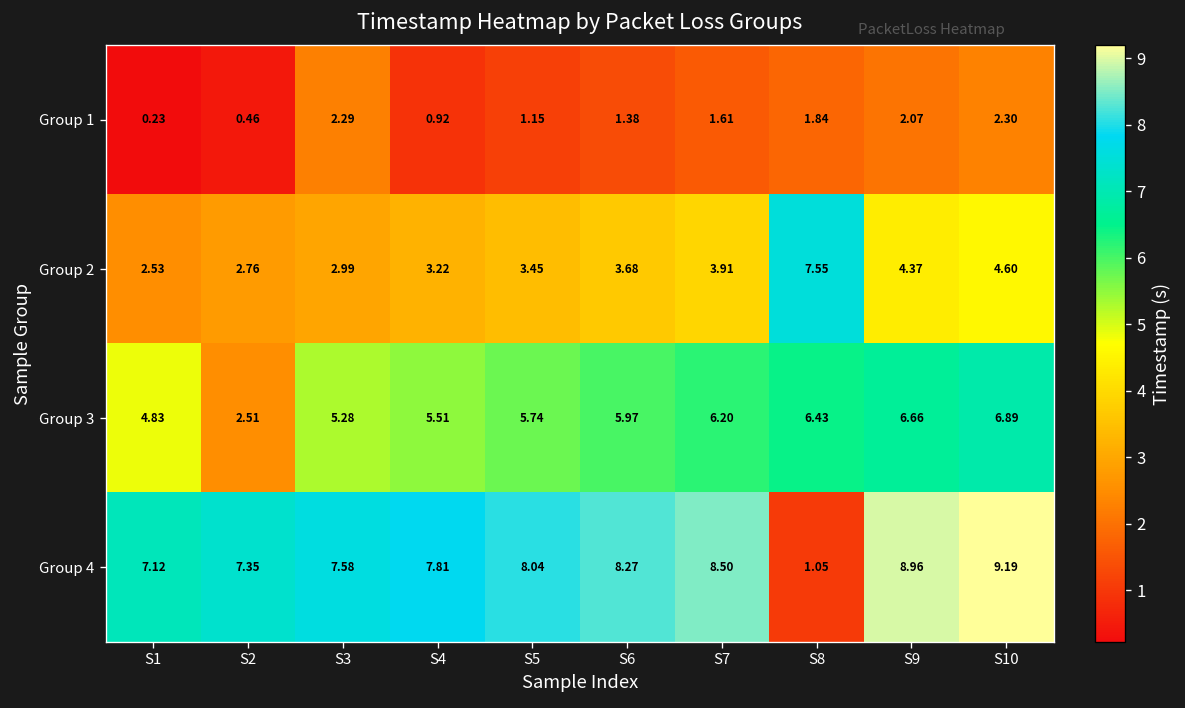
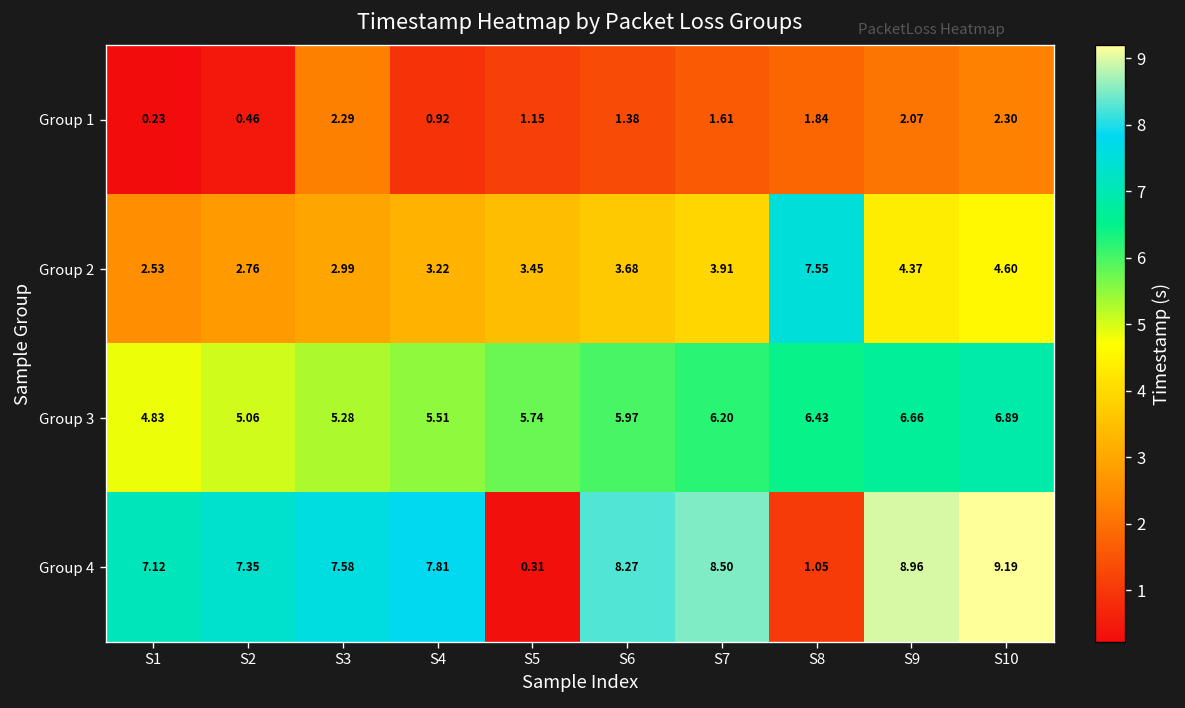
  {
    "Group 1": {
      "S1": 0.23,
      "S2": 0.46,
      "S3": 2.29,
      "S4": 0.92,
      "S5": 1.15,
      "S6": 1.38,
      "S7": 1.61,
      "S8": 1.84,
      "S9": 2.07,
      "S10": 2.30
    },
    "Group 2": {
      "S1": 2.53,
      "S2": 2.76,
      "S3": 2.99,
      "S4": 3.22,
      "S5": 3.45,
      "S6": 3.68,
      "S7": 3.91,
      "S8": 7.55,
      "S9": 4.37,
      "S10": 4.60
    },
    "Group 3": {
      "S1": 4.83,
-     "S2": 2.51,
+     "S2": 5.06,
      "S3": 5.28,
      "S4": 5.51,
      "S5": 5.74,
      "S6": 5.97,
      "S7": 6.20,
      "S8": 6.43,
      "S9": 6.66,
      "S10": 6.89
    },
    "Group 4": {
      "S1": 7.12,
      "S2": 7.35,
      "S3": 7.58,
      "S4": 7.81,
-     "S5": 8.04,
+     "S5": 0.31,
      "S6": 8.27,
      "S7": 8.50,
      "S8": 1.05,
      "S9": 8.96,
      "S10": 9.19
    }
  }
